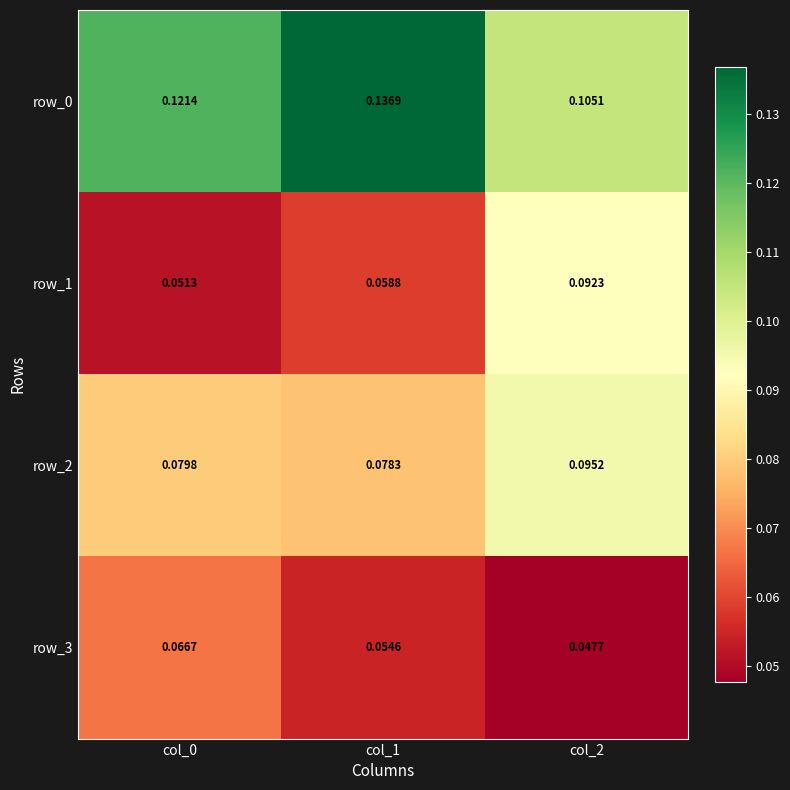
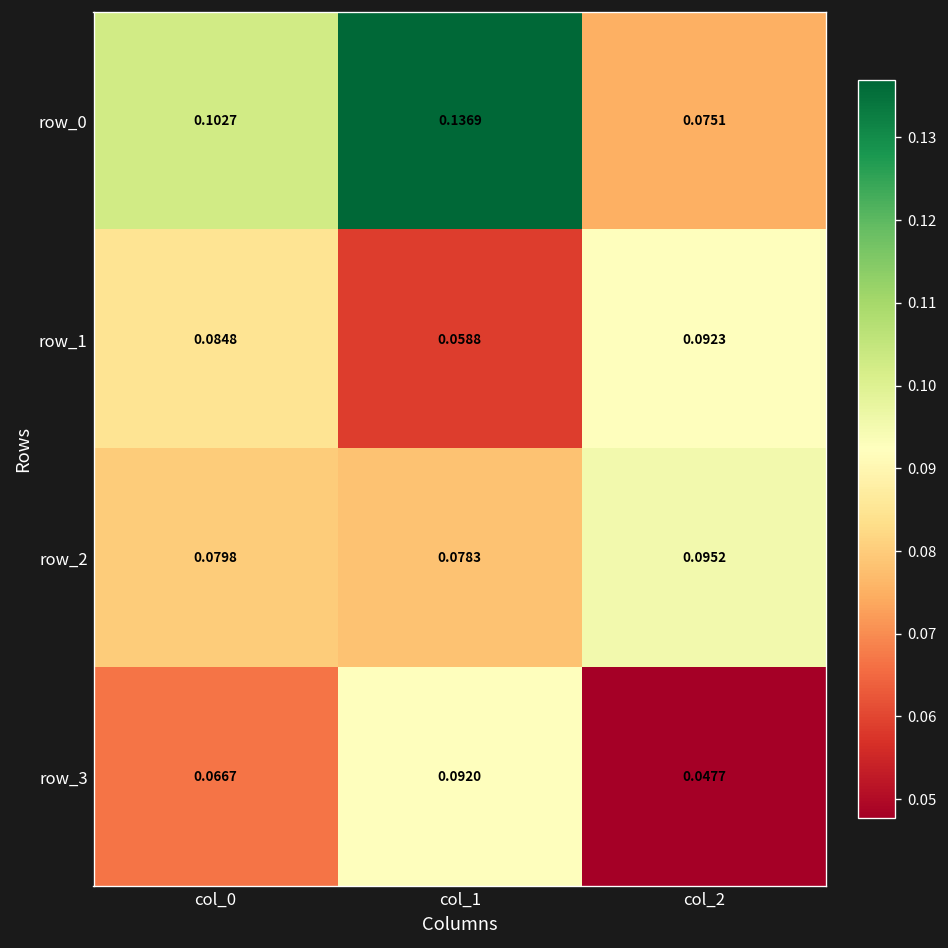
  {
    "row_0": {
-     "col_0": 0.1214,
+     "col_0": 0.1027,
      "col_1": 0.1369,
-     "col_2": 0.1051
+     "col_2": 0.0751
    },
    "row_1": {
-     "col_0": 0.0513,
+     "col_0": 0.0848,
      "col_1": 0.0588,
      "col_2": 0.0923
    },
    "row_2": {
      "col_0": 0.0798,
      "col_1": 0.0783,
      "col_2": 0.0952
    },
    "row_3": {
      "col_0": 0.0667,
-     "col_1": 0.0546,
+     "col_1": 0.0920,
      "col_2": 0.0477
    }
  }
